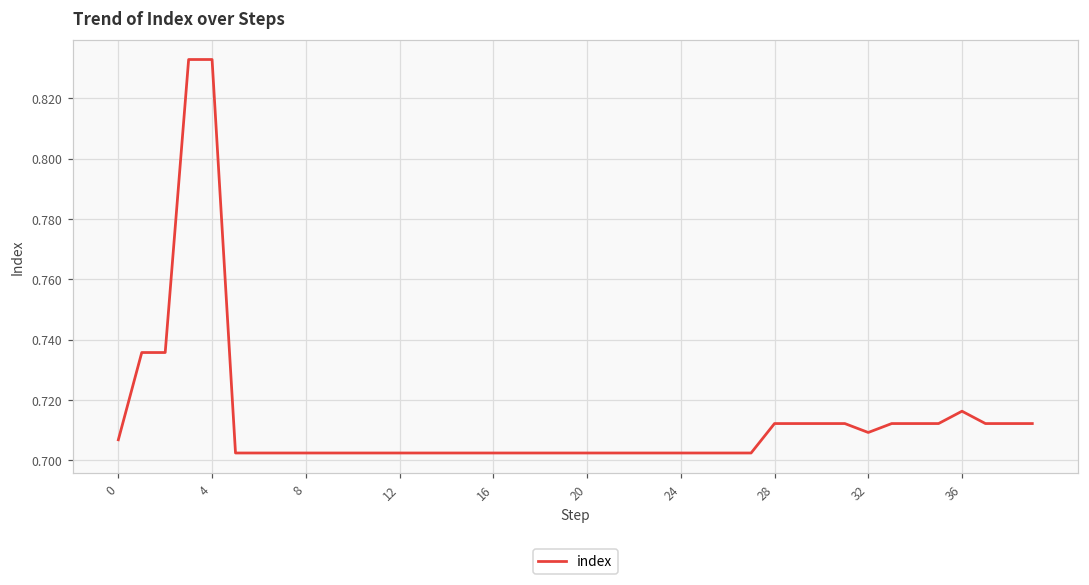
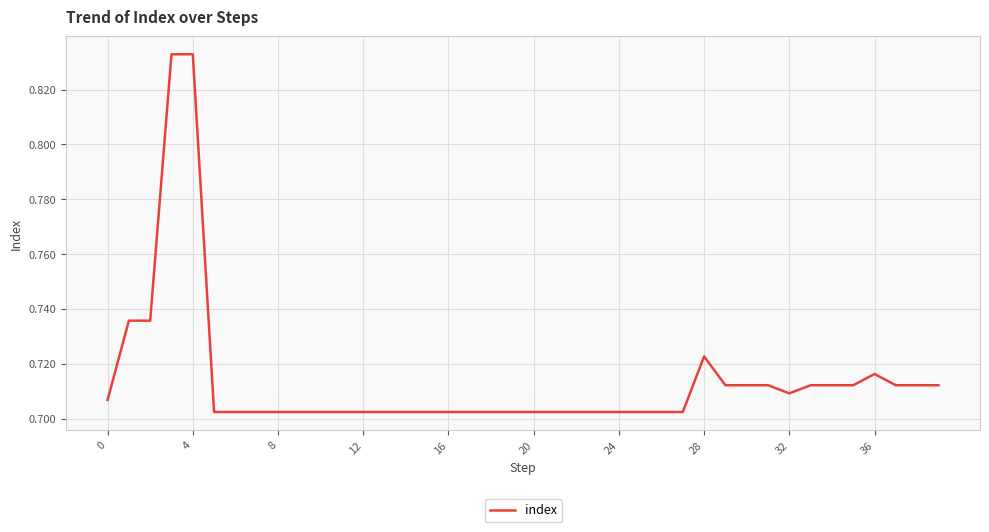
  {
    "0": 0.707,
    "4": 0.833,
    "8": 0.702,
    "12": 0.702,
    "16": 0.702,
    "20": 0.702,
    "24": 0.702,
-   "28": 0.712,
+   "28": 0.723,
    "32": 0.709,
    "36": 0.716
  }
